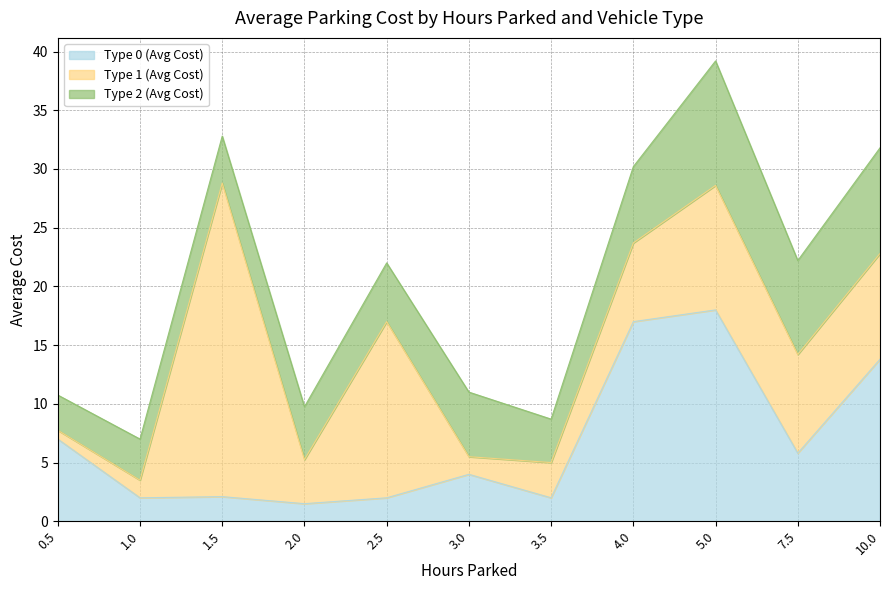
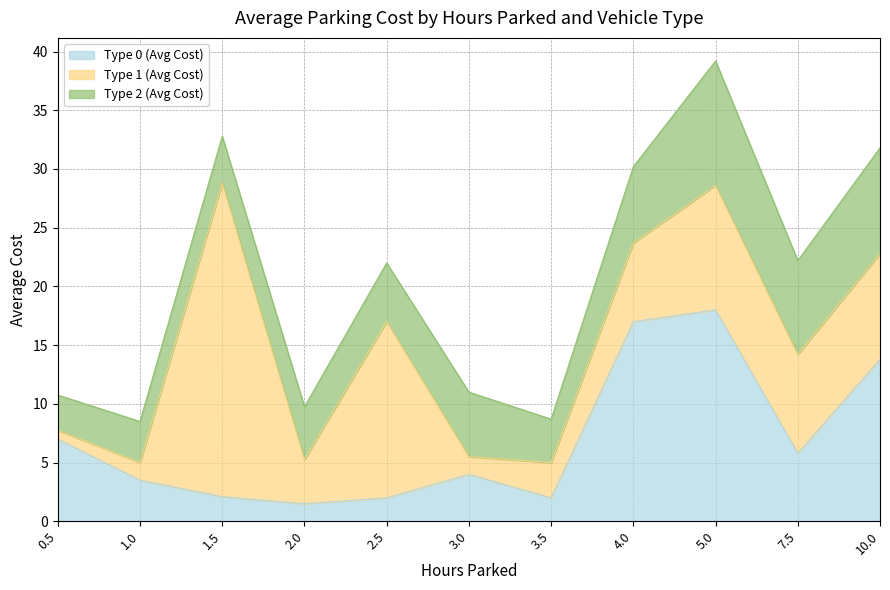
  {
    "Type 0 (Avg Cost)": {
      "0.5": 7.0,
-     "1.0": 2.0,
+     "1.0": 3.5,
      "1.5": 2.1,
      "2.0": 1.5,
      "2.5": 2.0,
      "3.0": 4.0,
      "3.5": 2.0,
      "4.0": 17.0,
      "5.0": 18.0,
      "7.5": 5.8,
      "10.0": 13.8
    },
    "Type 1 (Avg Cost)": {
      "0.5": 0.8,
      "1.0": 1.5,
      "1.5": 26.7,
      "2.0": 3.8,
      "2.5": 15.0,
      "3.0": 1.5,
      "3.5": 3.0,
      "4.0": 6.7,
      "5.0": 10.6,
      "7.5": 8.4,
      "10.0": 9.0
    },
    "Type 2 (Avg Cost)": {
      "0.5": 3.0,
      "1.0": 3.5,
      "1.5": 4.0,
      "2.0": 4.5,
      "2.5": 5.0,
      "3.0": 5.5,
      "3.5": 3.7,
      "4.0": 6.5,
      "5.0": 10.6,
      "7.5": 8.0,
      "10.0": 9.0
    }
  }
